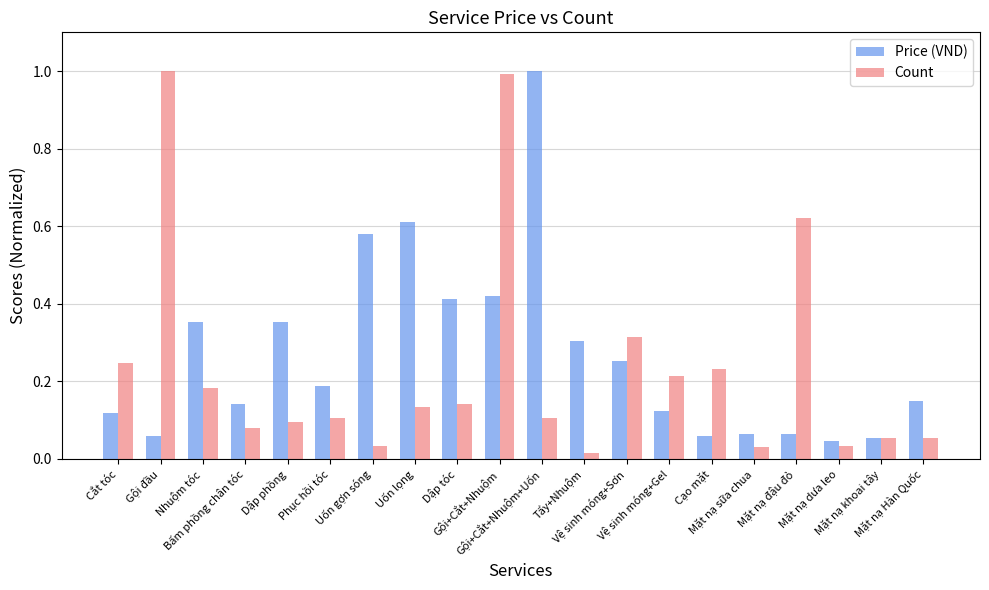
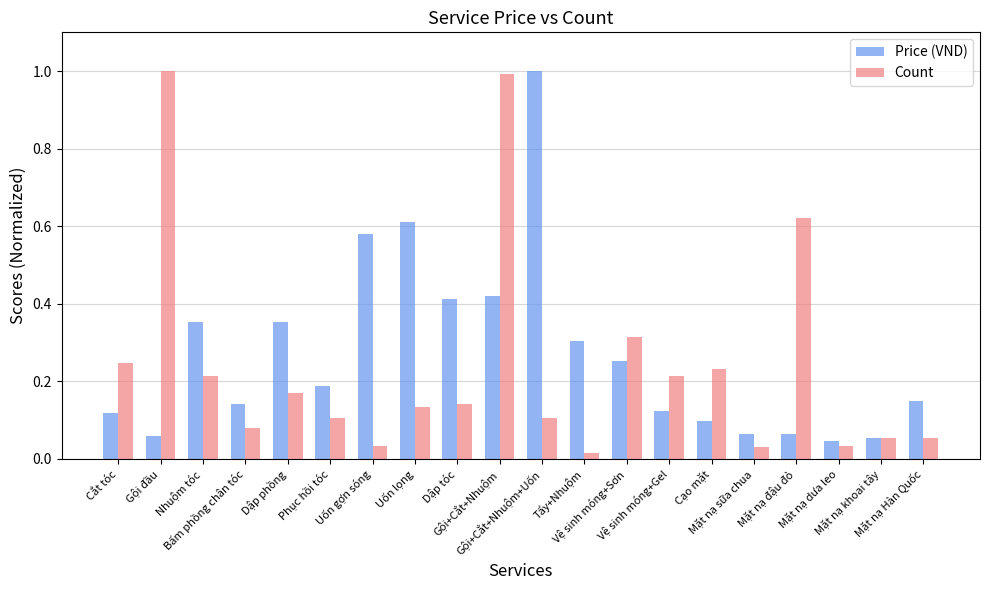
  {
    "Price (VND)": {
      "Cắt tóc": 0.12,
      "Gội đầu": 0.06,
      "Nhuộm tóc": 0.35,
      "Bấm phồng chân tóc": 0.14,
      "Dập phồng": 0.35,
      "Phục hồi tóc": 0.19,
      "Uốn gợn sóng": 0.58,
      "Uốn lọng": 0.61,
      "Dập tóc": 0.41,
      "Gội+Cắt+Nhuộm": 0.42,
      "Gội+Cắt+Nhuộm+Uốn": 1.00,
      "Tẩy+Nhuộm": 0.30,
      "Vệ sinh móng+Sơn": 0.25,
      "Vệ sinh móng+Gel": 0.12,
-     "Cạo mặt": 0.06,
+     "Cạo mặt": 0.10,
      "Mặt nạ sữa chua": 0.06,
      "Mặt nạ đậu đỏ": 0.06,
      "Mặt nạ dưa leo": 0.05,
      "Mặt nạ khoai tây": 0.05,
      "Mặt nạ Hàn Quốc": 0.15
    },
    "Count": {
      "Cắt tóc": 0.25,
      "Gội đầu": 1.00,
-     "Nhuộm tóc": 0.18,
+     "Nhuộm tóc": 0.21,
      "Bấm phồng chân tóc": 0.08,
-     "Dập phồng": 0.09,
+     "Dập phồng": 0.17,
      "Phục hồi tóc": 0.11,
      "Uốn gợn sóng": 0.03,
      "Uốn lọng": 0.13,
      "Dập tóc": 0.14,
      "Gội+Cắt+Nhuộm": 0.99,
      "Gội+Cắt+Nhuộm+Uốn": 0.11,
      "Tẩy+Nhuộm": 0.01,
      "Vệ sinh móng+Sơn": 0.32,
      "Vệ sinh móng+Gel": 0.21,
      "Cạo mặt": 0.23,
      "Mặt nạ sữa chua": 0.03,
      "Mặt nạ đậu đỏ": 0.62,
      "Mặt nạ dưa leo": 0.03,
      "Mặt nạ khoai tây": 0.05,
      "Mặt nạ Hàn Quốc": 0.05
    }
  }
